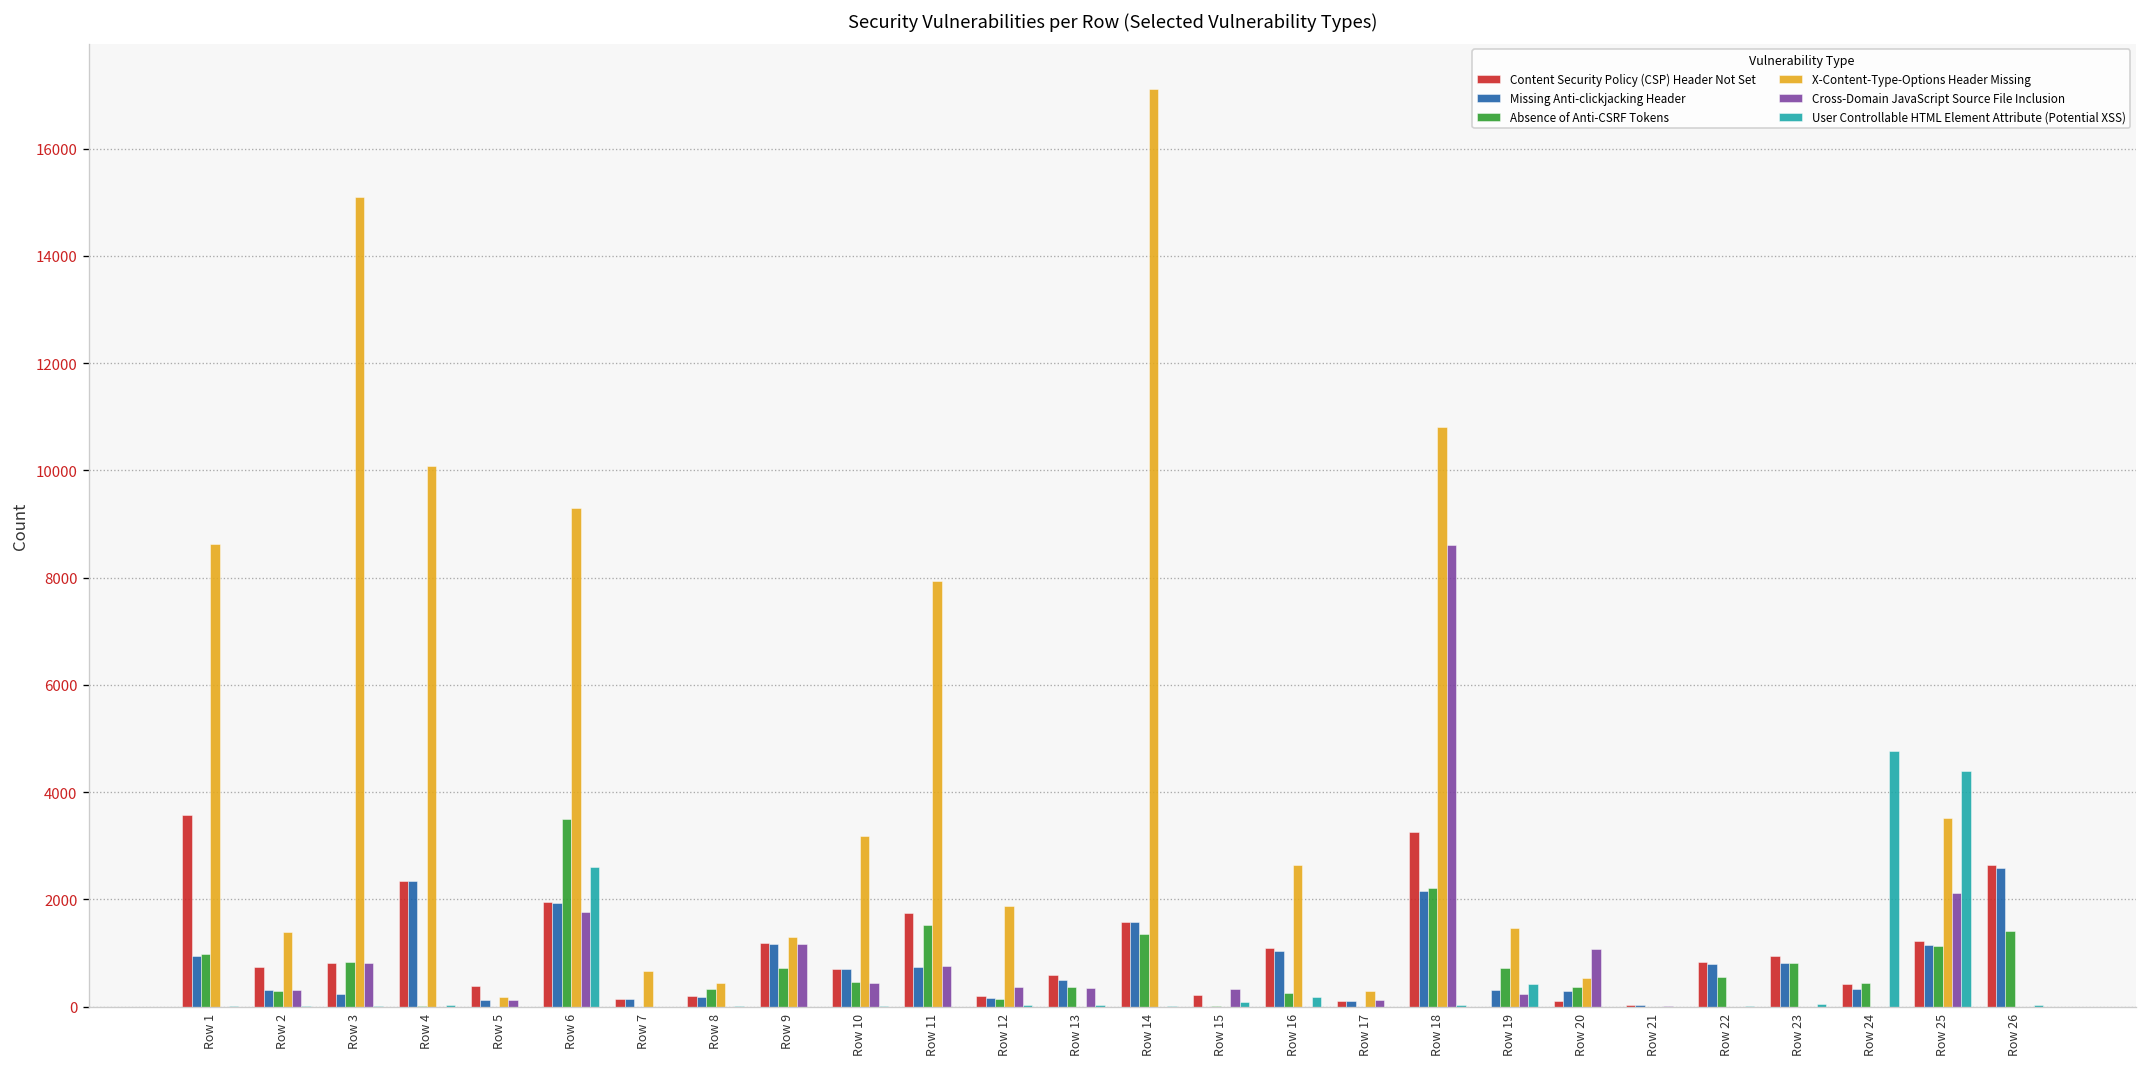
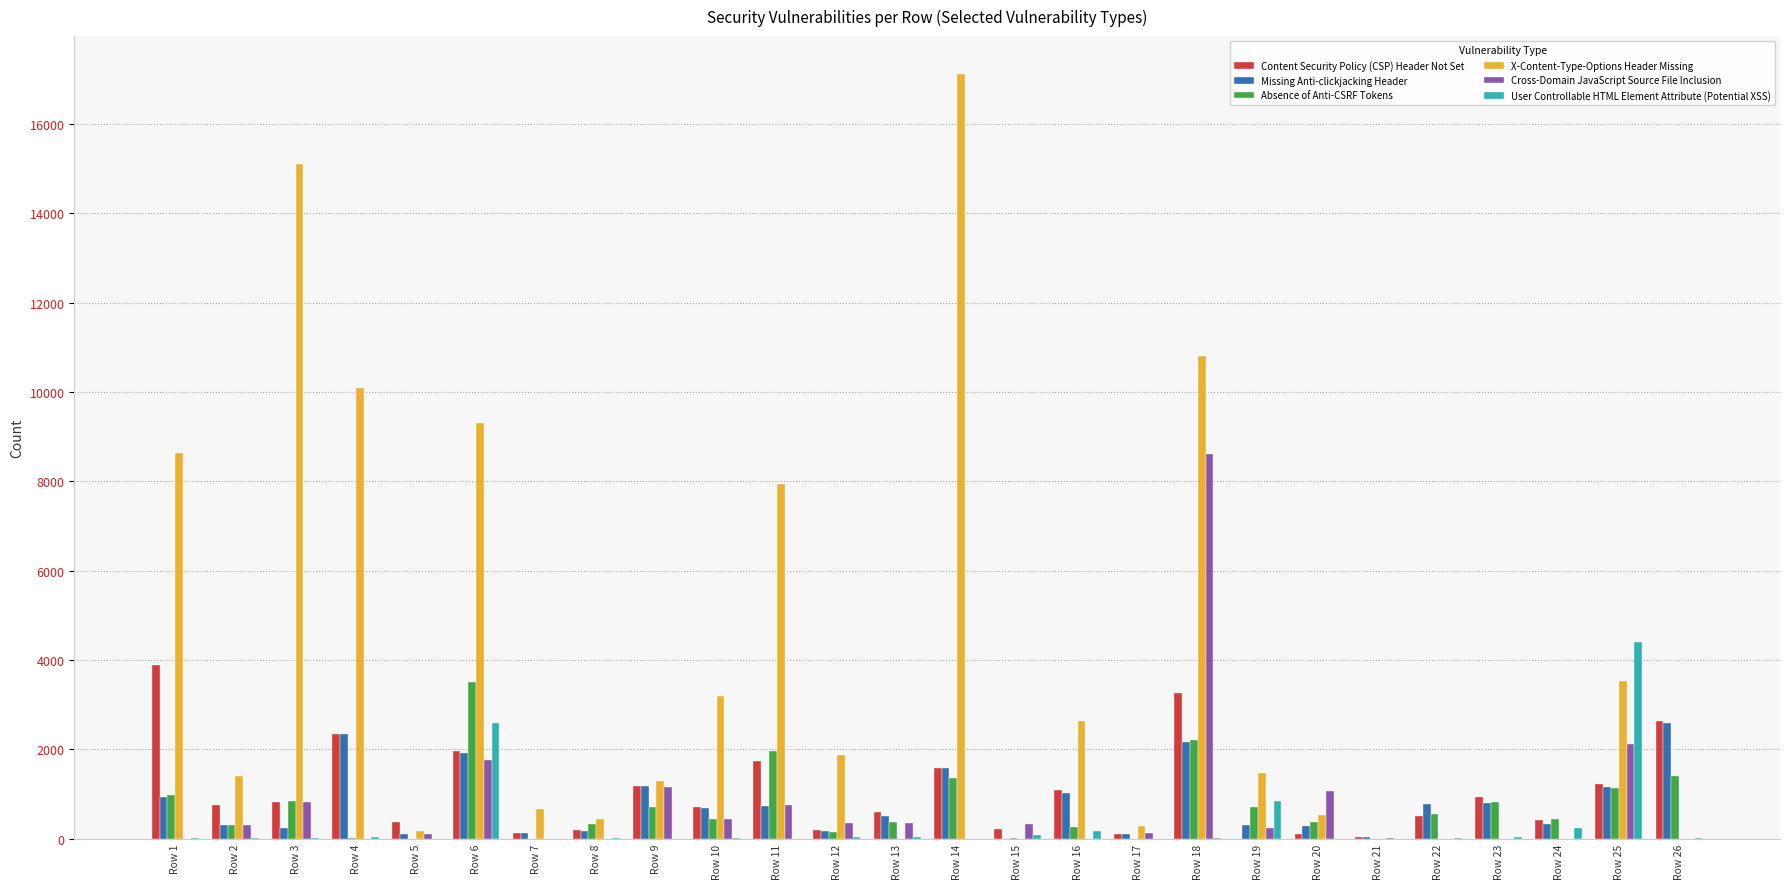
  {
    "Content Security Policy (CSP) Header Not Set": {
-     "Row 1": 3600,
+     "Row 1": 3900,
      "Row 2": 700,
      "Row 3": 800,
      "Row 4": 2400,
      "Row 5": 400,
      "Row 6": 2000,
      "Row 7": 100,
      "Row 8": 200,
      "Row 9": 1200,
      "Row 10": 700,
      "Row 11": 1700,
      "Row 12": 200,
      "Row 13": 600,
      "Row 14": 1600,
      "Row 15": 200,
      "Row 16": 1100,
      "Row 17": 100,
      "Row 18": 3300,
      "Row 19": 0,
      "Row 20": 100,
-     "Row 22": 800,
+     "Row 22": 500,
      "Row 23": 900,
      "Row 24": 400,
      "Row 25": 1200,
      "Row 26": 2600
    },
    "Missing Anti-clickjacking Header": {
      "Row 1": 900,
      "Row 2": 300,
      "Row 3": 200,
      "Row 4": 2300,
      "Row 5": 100,
      "Row 6": 1900,
      "Row 7": 100,
      "Row 8": 200,
      "Row 9": 1200,
      "Row 10": 700,
      "Row 11": 700,
      "Row 12": 200,
      "Row 13": 500,
      "Row 14": 1600,
      "Row 15": 0,
      "Row 16": 1000,
      "Row 17": 100,
      "Row 18": 2200,
      "Row 19": 300,
      "Row 20": 300,
      "Row 22": 800,
      "Row 23": 800,
      "Row 24": 300,
      "Row 25": 1100,
      "Row 26": 2600
    },
    "Absence of Anti-CSRF Tokens": {
      "Row 1": 1000,
      "Row 2": 300,
      "Row 3": 800,
      "Row 6": 3500,
      "Row 7": 0,
      "Row 8": 300,
      "Row 9": 700,
      "Row 10": 500,
-     "Row 11": 1500,
+     "Row 11": 2000,
      "Row 12": 100,
      "Row 13": 400,
      "Row 14": 1400,
      "Row 16": 300,
      "Row 18": 2200,
      "Row 19": 700,
      "Row 20": 400,
      "Row 21": 0,
      "Row 22": 600,
      "Row 23": 800,
      "Row 24": 400,
      "Row 25": 1100,
      "Row 26": 1400
    },
    "X-Content-Type-Options Header Missing": {
      "Row 1": 8600,
      "Row 2": 1400,
      "Row 3": 15100,
      "Row 4": 10100,
      "Row 5": 200,
      "Row 6": 9300,
      "Row 7": 700,
      "Row 8": 400,
      "Row 9": 1300,
      "Row 10": 3200,
      "Row 11": 7900,
      "Row 12": 1900,
      "Row 13": 0,
      "Row 14": 17100,
      "Row 15": 0,
      "Row 16": 2600,
      "Row 17": 300,
      "Row 18": 10800,
      "Row 19": 1500,
      "Row 20": 500,
      "Row 21": 0,
      "Row 22": 0,
      "Row 23": 0,
      "Row 24": 0,
      "Row 25": 3500,
      "Row 26": 0
    },
    "Cross-Domain JavaScript Source File Inclusion": {
      "Row 2": 300,
      "Row 3": 800,
      "Row 4": 0,
      "Row 5": 100,
      "Row 6": 1800,
      "Row 7": 0,
      "Row 8": 0,
      "Row 9": 1200,
      "Row 10": 400,
      "Row 11": 800,
      "Row 12": 400,
      "Row 13": 400,
      "Row 14": 0,
      "Row 15": 300,
      "Row 17": 100,
      "Row 18": 8600,
      "Row 19": 200,
      "Row 20": 1100,
      "Row 22": 0,
      "Row 23": 0,
      "Row 24": 0,
      "Row 25": 2100
    },
    "User Controllable HTML Element Attribute (Potential XSS)": {
      "Row 5": 0,
      "Row 6": 2600,
      "Row 9": 0,
      "Row 15": 100,
      "Row 16": 200,
      "Row 17": 0,
-     "Row 19": 400,
+     "Row 19": 900,
      "Row 21": 0,
-     "Row 24": 4800,
+     "Row 24": 200,
      "Row 25": 4400
    }
  }
